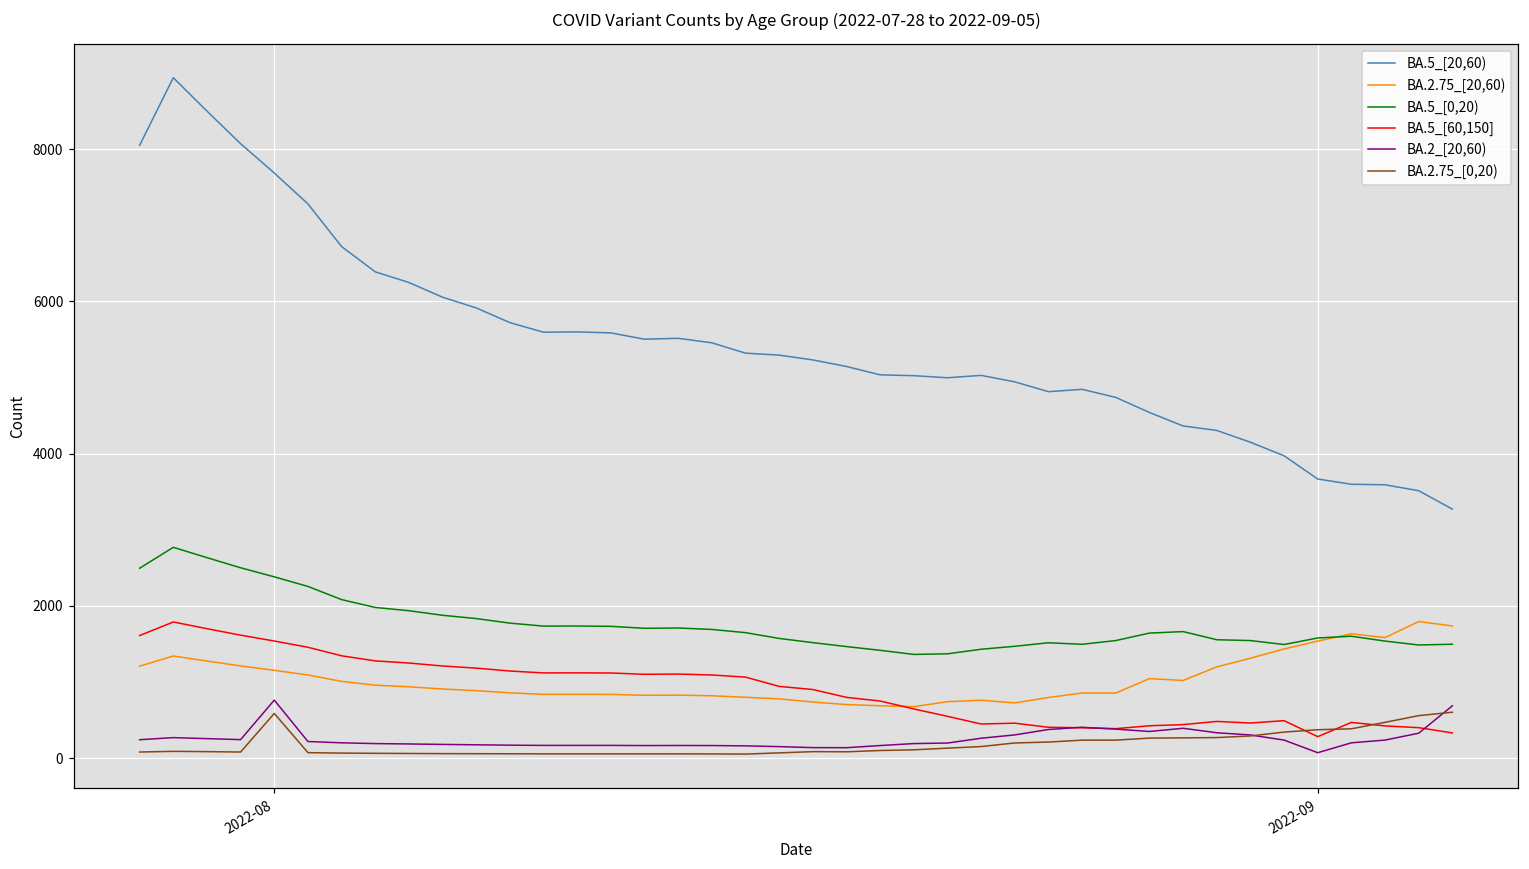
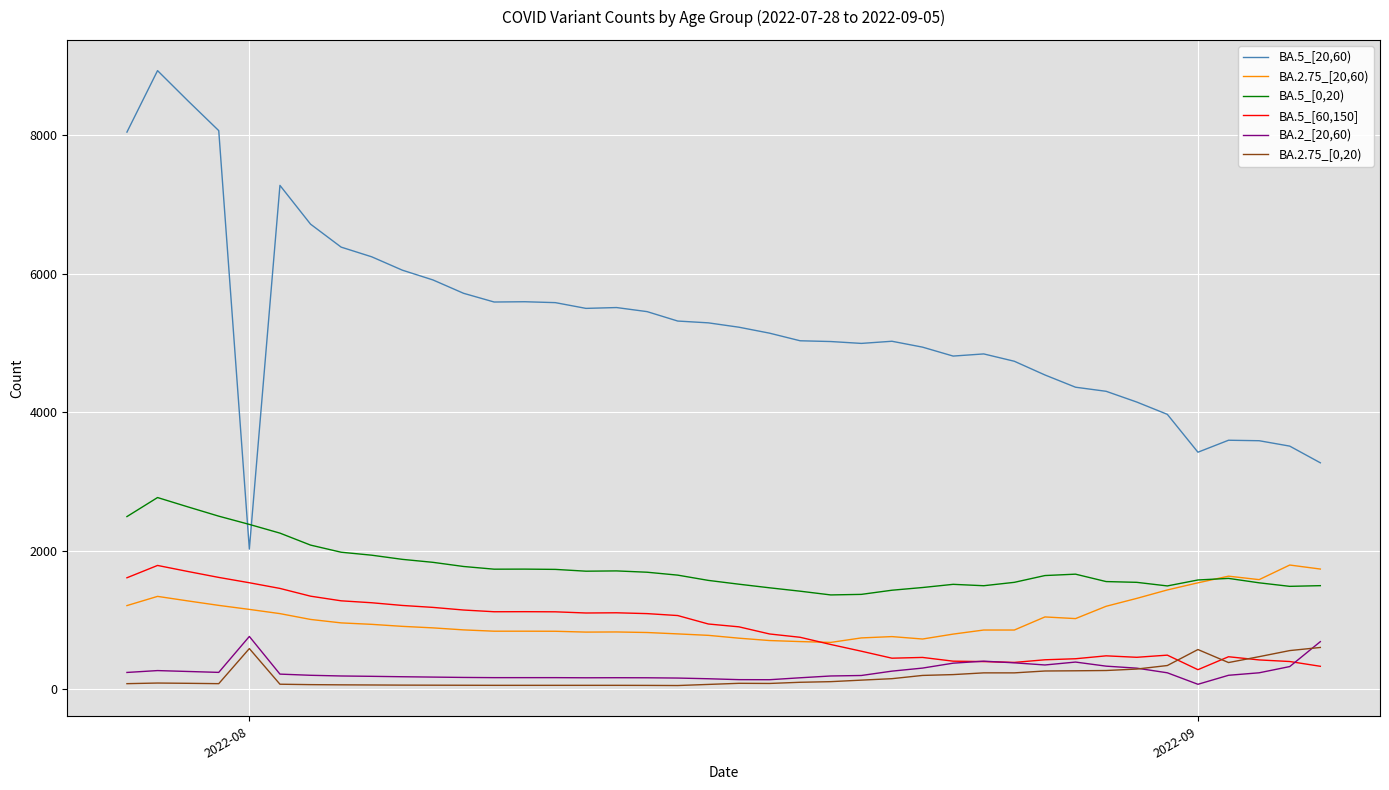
  {
    "BA.5_[20,60)": {
-     "2022-08": 7700,
-     "2022-09": 3700
+     "2022-08": 2000,
+     "2022-09": 3400
    },
    "BA.2.75_[20,60)": {
      "2022-08": 1200,
      "2022-09": 1500
    },
    "BA.5_[0,20)": {
      "2022-08": 2400,
      "2022-09": 1600
    },
    "BA.5_[60,150]": {
      "2022-08": 1500,
      "2022-09": 300
    },
    "BA.2_[20,60)": {
      "2022-08": 800,
      "2022-09": 100
    },
    "BA.2.75_[0,20)": {
      "2022-08": 600,
-     "2022-09": 400
+     "2022-09": 600
    }
  }
